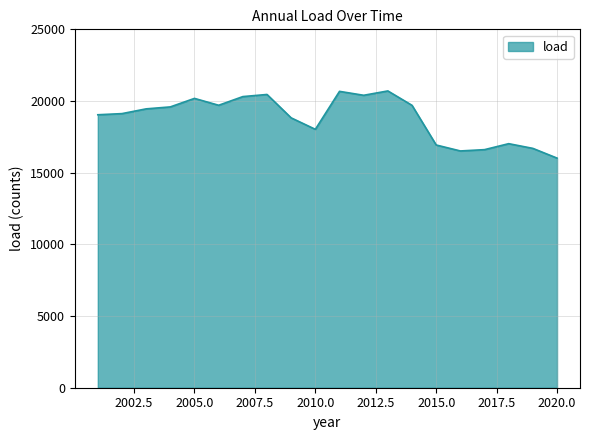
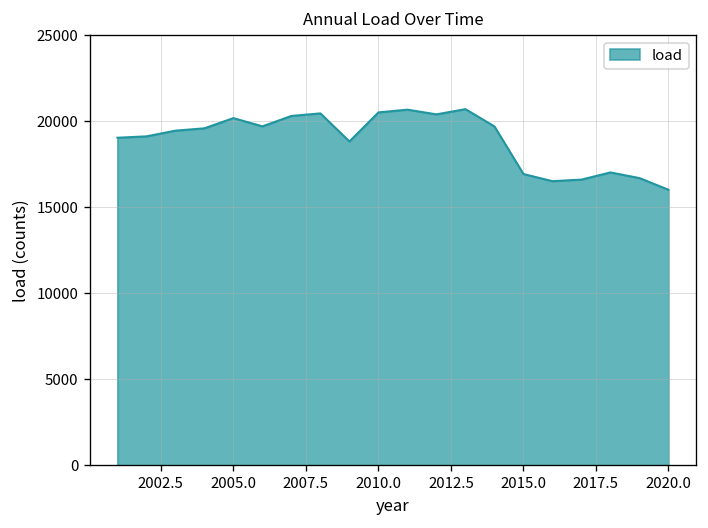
  {
    "2005.0": 20200,
-   "2010.0": 18000,
+   "2010.0": 20500,
    "2015.0": 16900,
    "2020.0": 16000
  }
